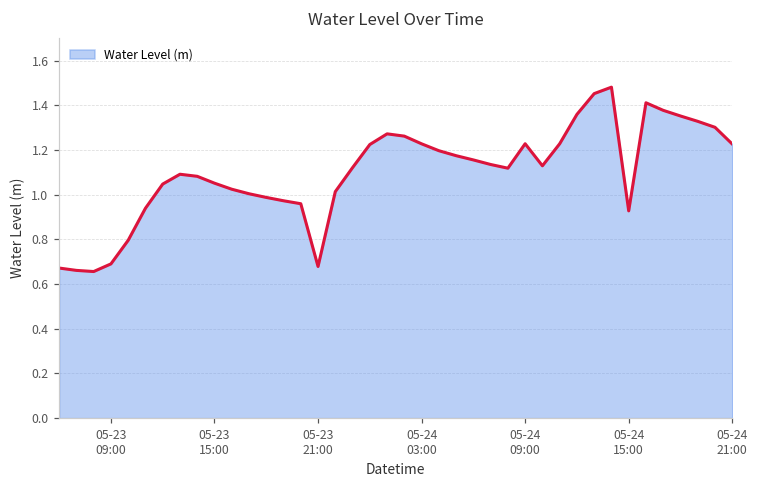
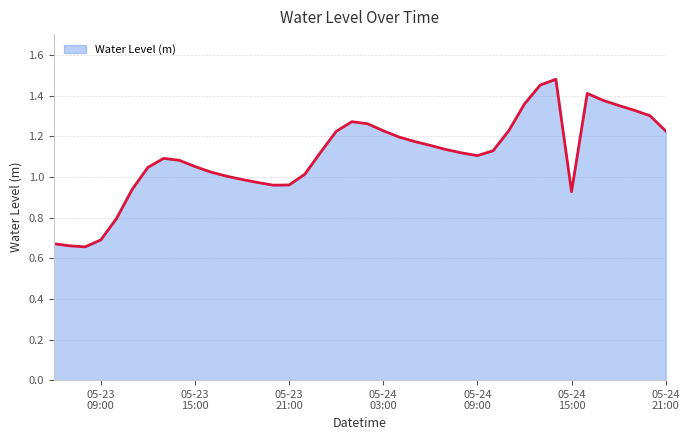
  {
    "05-23 09:00": 0.69,
    "05-23 15:00": 1.05,
-   "05-23 21:00": 0.68,
+   "05-23 21:00": 0.96,
    "05-24 03:00": 1.23,
-   "05-24 09:00": 1.23,
+   "05-24 09:00": 1.11,
    "05-24 15:00": 0.93,
    "05-24 21:00": 1.23
  }
